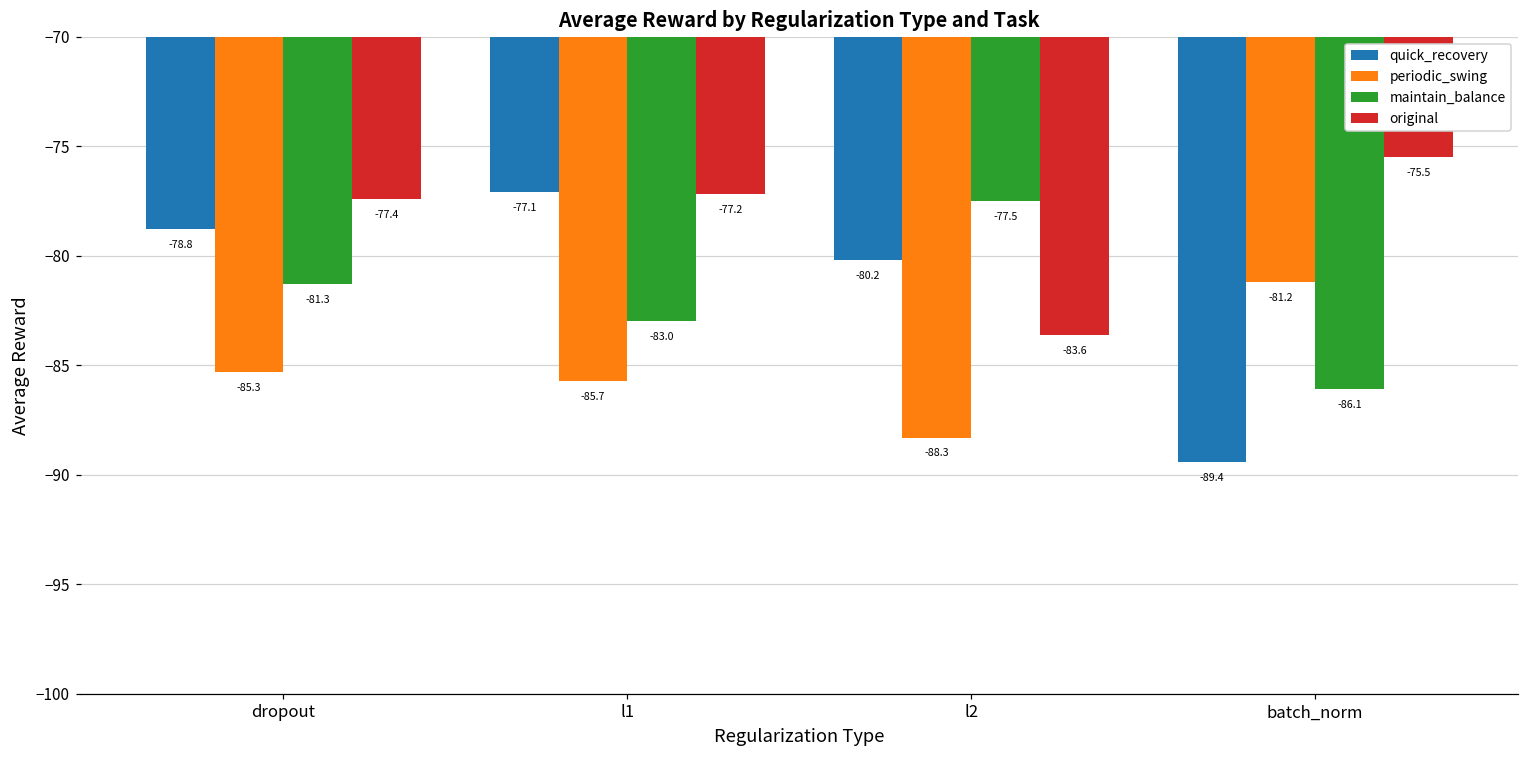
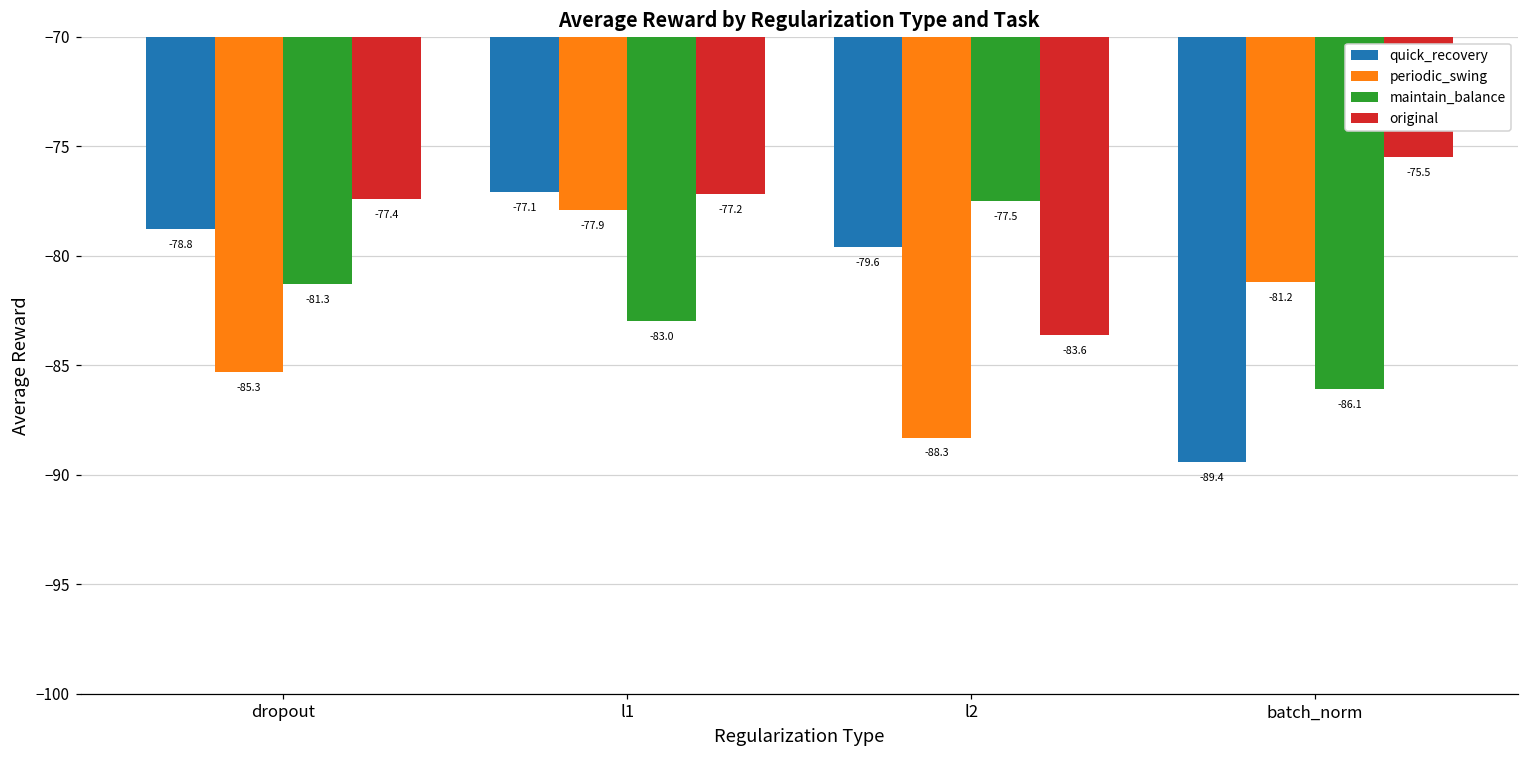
  {
    "quick_recovery": {
      "dropout": -78.8,
      "l1": -77.1,
-     "l2": -80.2,
+     "l2": -79.6,
      "batch_norm": -89.4
    },
    "periodic_swing": {
      "dropout": -85.3,
-     "l1": -85.7,
+     "l1": -77.9,
      "l2": -88.3,
      "batch_norm": -81.2
    },
    "maintain_balance": {
      "dropout": -81.3,
      "l1": -83.0,
      "l2": -77.5,
      "batch_norm": -86.1
    },
    "original": {
      "dropout": -77.4,
      "l1": -77.2,
      "l2": -83.6,
      "batch_norm": -75.5
    }
  }
